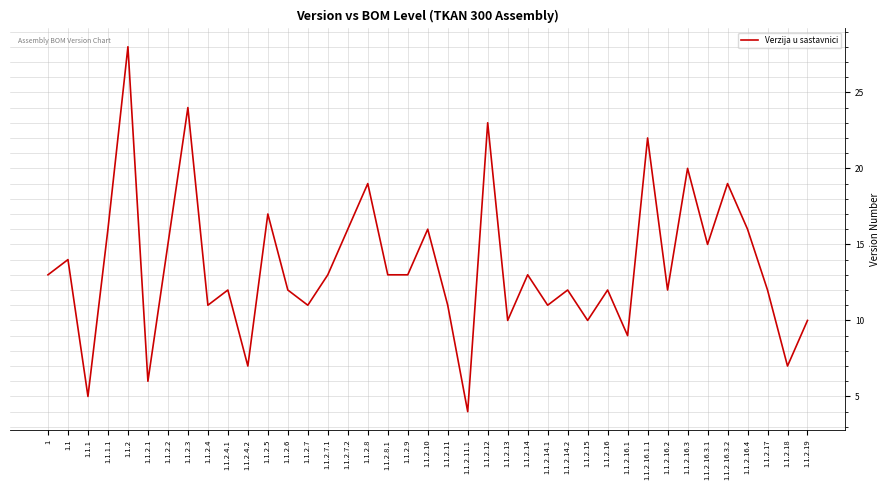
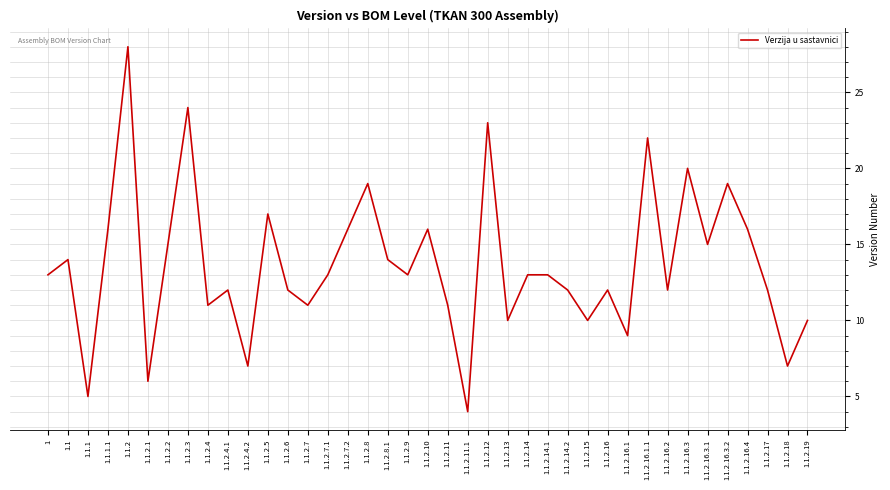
  {
    "1": 13,
    "1.1": 14,
    "1.1.1": 5,
    "1.1.1.1": 16,
    "1.1.2": 28,
    "1.1.2.1": 6,
    "1.1.2.2": 15,
    "1.1.2.3": 24,
    "1.1.2.4": 11,
    "1.1.2.4.1": 12,
    "1.1.2.4.2": 7,
    "1.1.2.5": 17,
    "1.1.2.6": 12,
    "1.1.2.7": 11,
    "1.1.2.7.1": 13,
    "1.1.2.7.2": 16,
    "1.1.2.8": 19,
-   "1.1.2.8.1": 13,
+   "1.1.2.8.1": 14,
    "1.1.2.9": 13,
    "1.1.2.10": 16,
    "1.1.2.11": 11,
    "1.1.2.11.1": 4,
    "1.1.2.12": 23,
    "1.1.2.13": 10,
    "1.1.2.14": 13,
-   "1.1.2.14.1": 11,
+   "1.1.2.14.1": 13,
    "1.1.2.14.2": 12,
    "1.1.2.15": 10,
    "1.1.2.16": 12,
    "1.1.2.16.1": 9,
    "1.1.2.16.1.1": 22,
    "1.1.2.16.2": 12,
    "1.1.2.16.3": 20,
    "1.1.2.16.3.1": 15,
    "1.1.2.16.3.2": 19,
    "1.1.2.16.4": 16,
    "1.1.2.17": 12,
    "1.1.2.18": 7,
    "1.1.2.19": 10
  }
